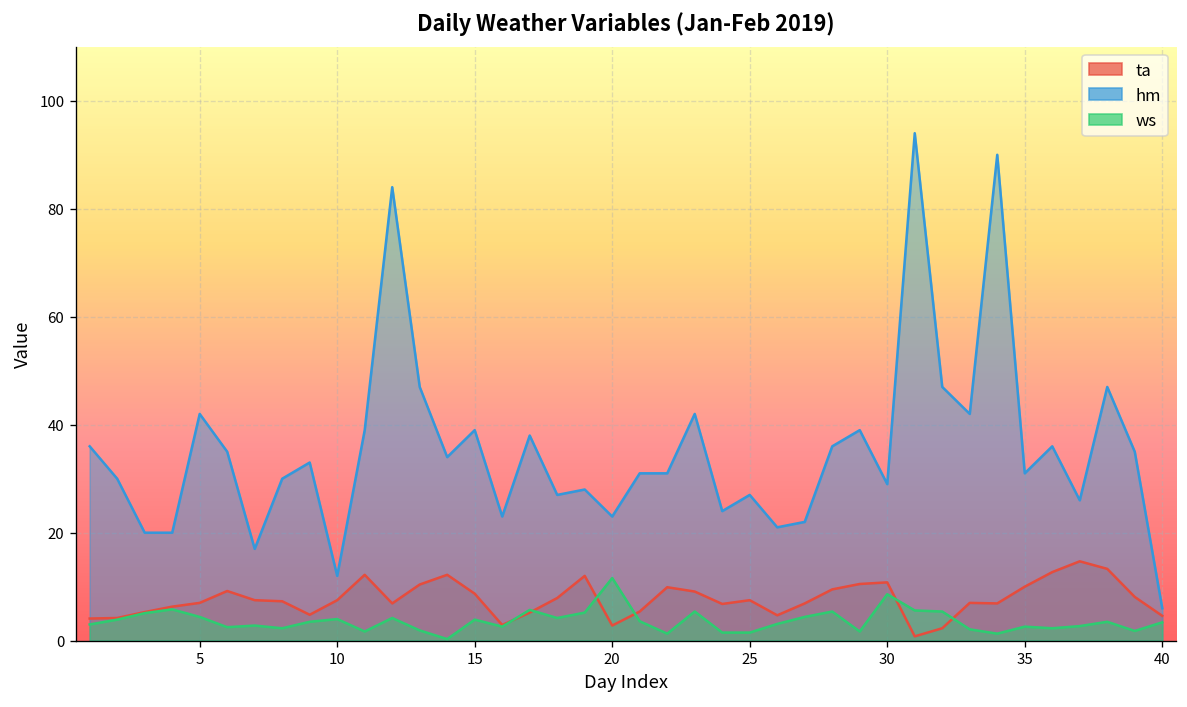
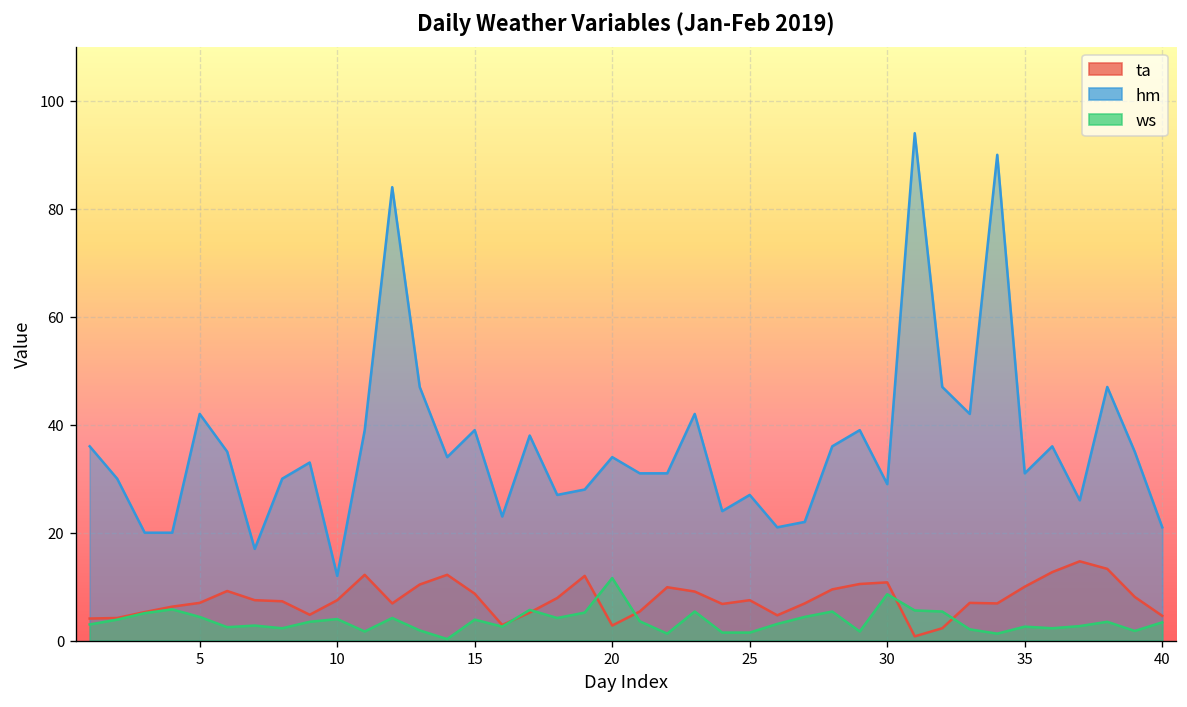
  {
    "ta": {
      "5": 7,
      "10": 8,
      "15": 9,
      "20": 3,
      "25": 8,
      "30": 11,
      "35": 10,
      "40": 5
    },
    "hm": {
      "5": 42,
      "10": 12,
      "15": 39,
-     "20": 23,
+     "20": 34,
      "25": 27,
      "30": 29,
      "35": 31,
-     "40": 6
+     "40": 21
    },
    "ws": {
      "5": 4,
      "10": 4,
      "15": 4,
      "20": 12,
      "25": 2,
      "30": 9,
      "35": 3,
      "40": 3
    }
  }
